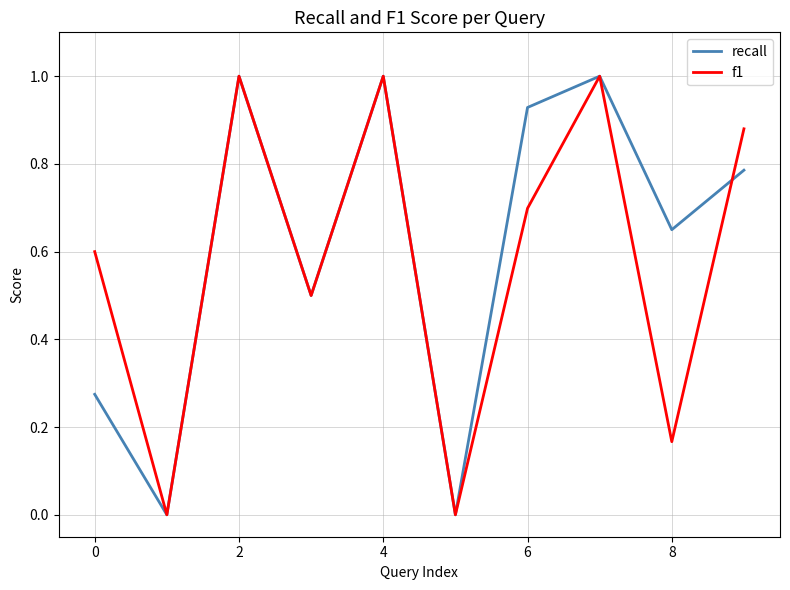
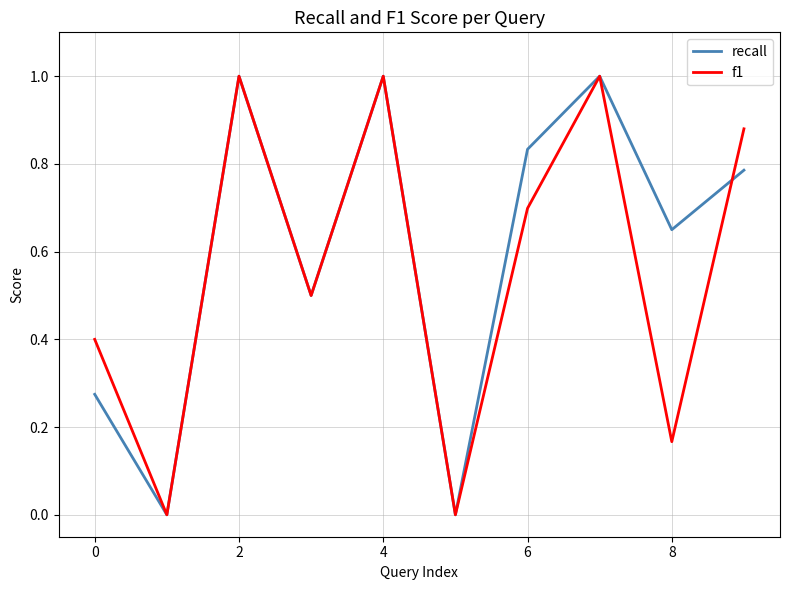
  {
    "recall": {
      "0": 0.27,
-     "6": 0.93,
+     "6": 0.83,
      "8": 0.65
    },
    "f1": {
-     "0": 0.6,
+     "0": 0.4,
      "6": 0.7,
      "8": 0.17
    }
  }
